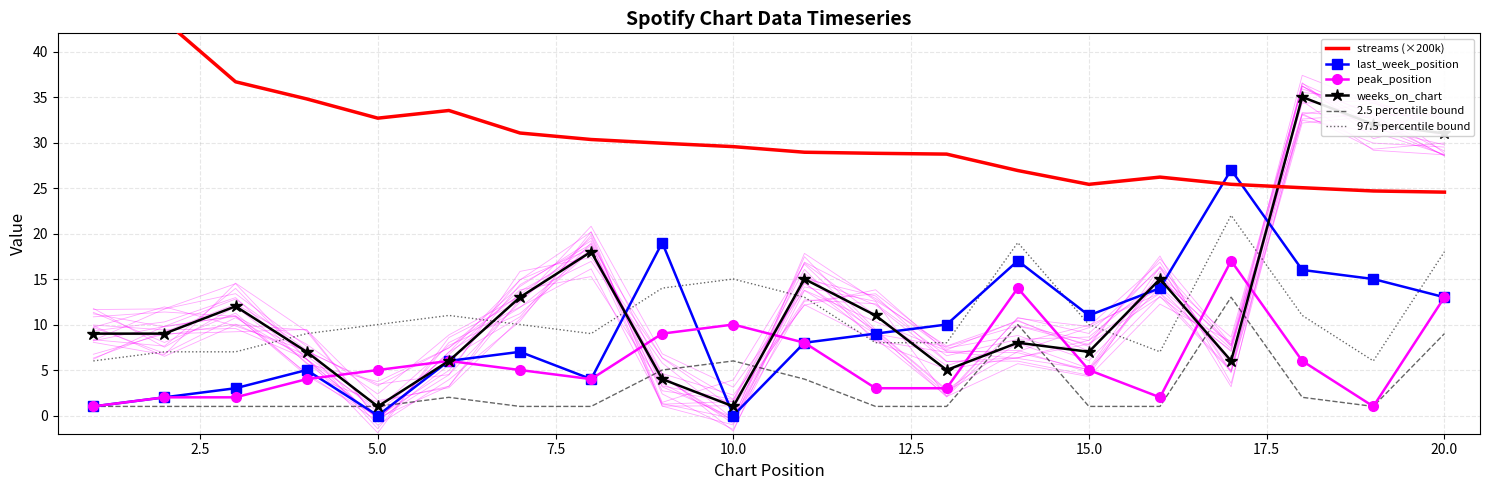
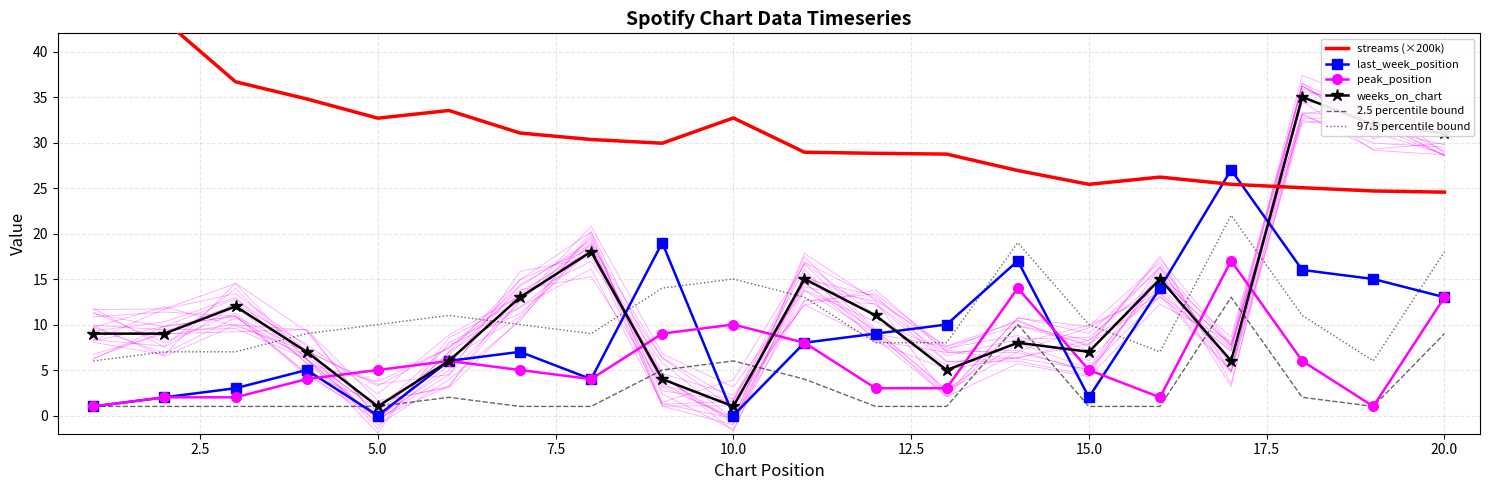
  {
    "streams (×200k)": {
      "5.0": 33,
-     "10.0": 30,
+     "10.0": 33,
      "15.0": 25,
      "20.0": 25
    },
    "last_week_position": {
-     "15.0": 11
+     "15.0": 2
    }
  }
